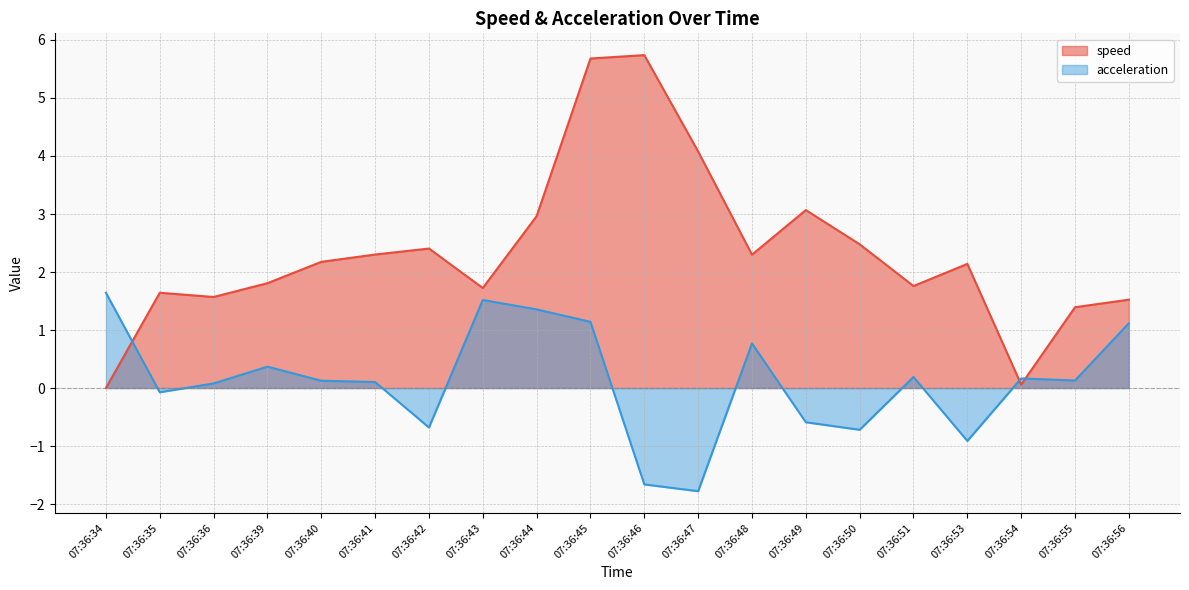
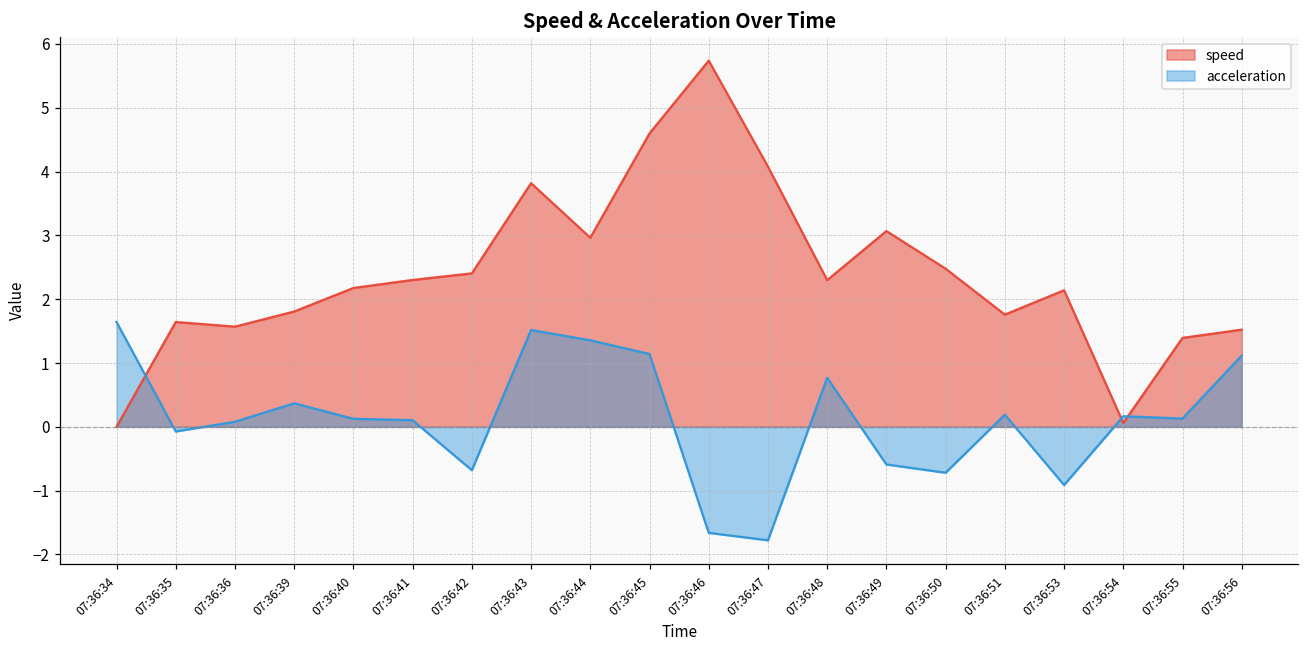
  {
    "speed": {
      "07:36:34": 0.0,
      "07:36:35": 1.6,
      "07:36:36": 1.6,
      "07:36:39": 1.8,
      "07:36:40": 2.2,
      "07:36:41": 2.3,
      "07:36:42": 2.4,
-     "07:36:43": 1.7,
+     "07:36:43": 3.8,
      "07:36:44": 3.0,
-     "07:36:45": 5.7,
+     "07:36:45": 4.6,
      "07:36:46": 5.7,
      "07:36:47": 4.1,
      "07:36:48": 2.3,
      "07:36:49": 3.1,
      "07:36:50": 2.5,
      "07:36:51": 1.8,
      "07:36:53": 2.1,
      "07:36:54": 0.1,
      "07:36:55": 1.4,
      "07:36:56": 1.5
    }
  }
